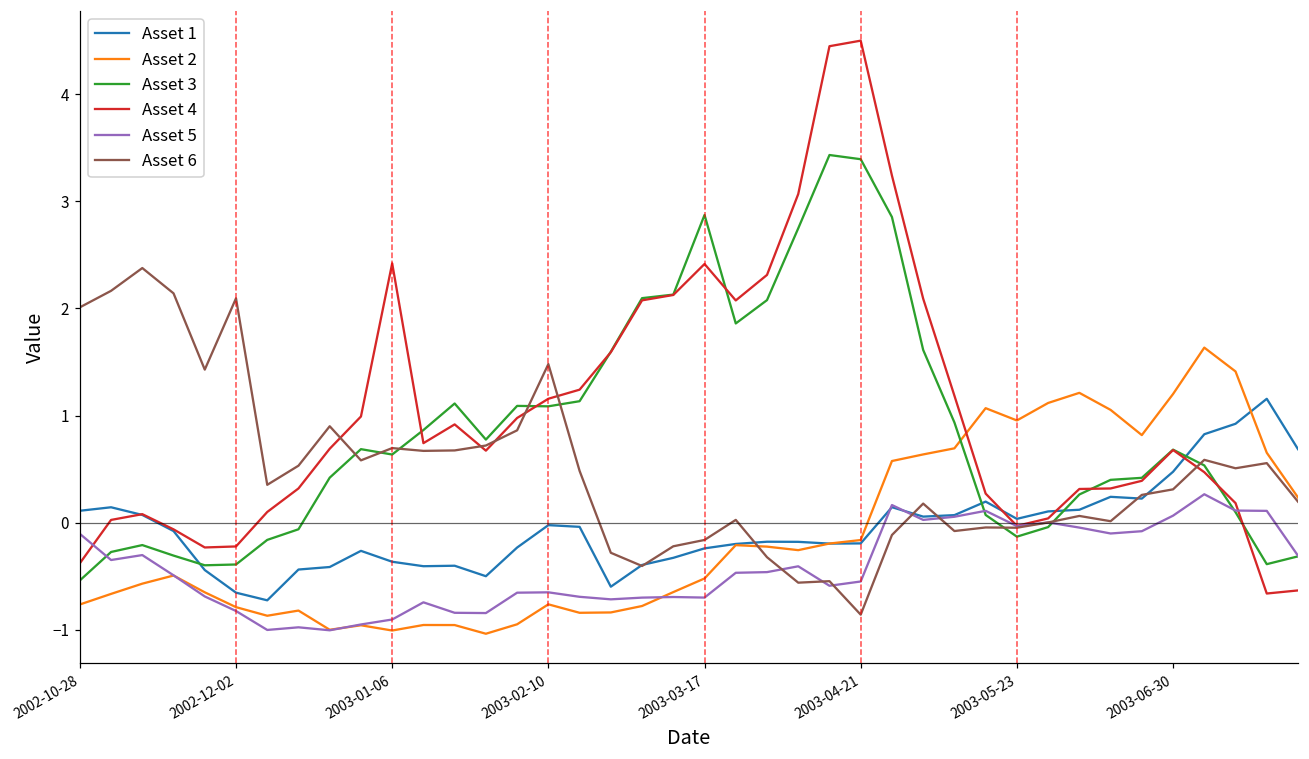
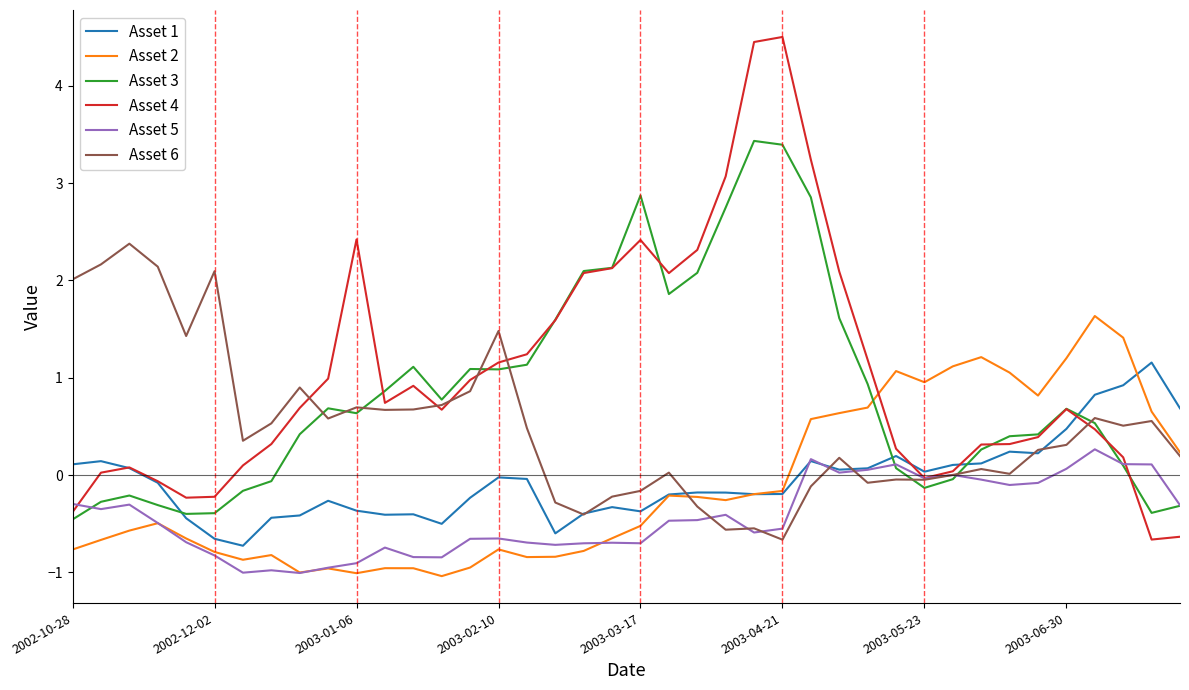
  {
    "Asset 1": {
      "2002-10-28": 0.1,
      "2002-12-02": -0.7,
      "2003-01-06": -0.4,
      "2003-02-10": 0.0,
-     "2003-03-17": -0.2,
+     "2003-03-17": -0.4,
      "2003-04-21": -0.2,
      "2003-05-23": 0.0,
      "2003-06-30": 0.5
    },
    "Asset 2": {
      "2002-10-28": -0.8,
      "2002-12-02": -0.8,
      "2003-01-06": -1.0,
      "2003-02-10": -0.8,
      "2003-03-17": -0.5,
      "2003-04-21": -0.2,
      "2003-05-23": 1.0,
      "2003-06-30": 1.2
    },
    "Asset 3": {
-     "2002-10-28": -0.54,
+     "2002-10-28": -0.46,
      "2002-12-02": -0.4,
      "2003-01-06": 0.6,
      "2003-02-10": 1.1,
      "2003-03-17": 2.9,
      "2003-04-21": 3.4,
      "2003-05-23": -0.1
    },
    "Asset 4": {
      "2002-10-28": -0.4,
      "2002-12-02": -0.2,
      "2003-01-06": 2.4,
      "2003-02-10": 1.2,
      "2003-03-17": 2.4,
      "2003-04-21": 4.5
    },
    "Asset 5": {
-     "2002-10-28": -0.1,
+     "2002-10-28": -0.3,
      "2002-12-02": -0.8,
      "2003-01-06": -0.9,
      "2003-02-10": -0.7,
      "2003-03-17": -0.7,
      "2003-04-21": -0.6,
      "2003-06-30": 0.1
    },
    "Asset 6": {
      "2002-10-28": 2.0,
      "2002-12-02": 2.1,
      "2003-01-06": 0.7,
      "2003-02-10": 1.5,
      "2003-03-17": -0.2,
-     "2003-04-21": -0.9,
+     "2003-04-21": -0.7,
      "2003-06-30": 0.3
    }
  }
